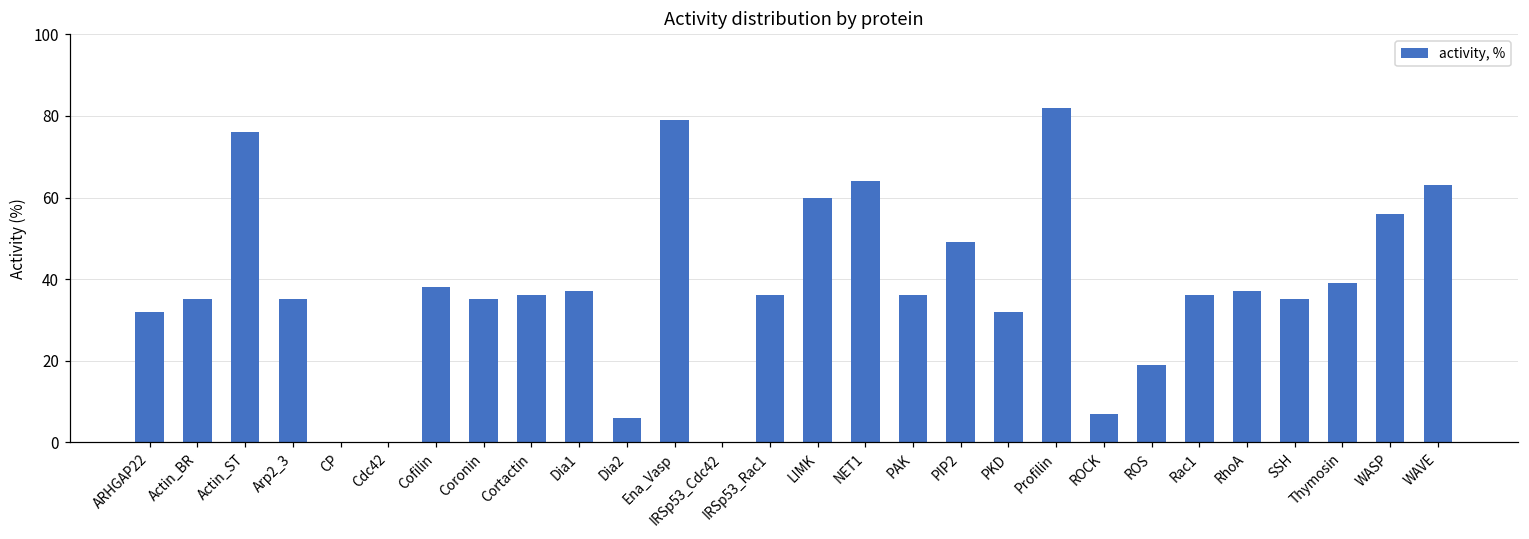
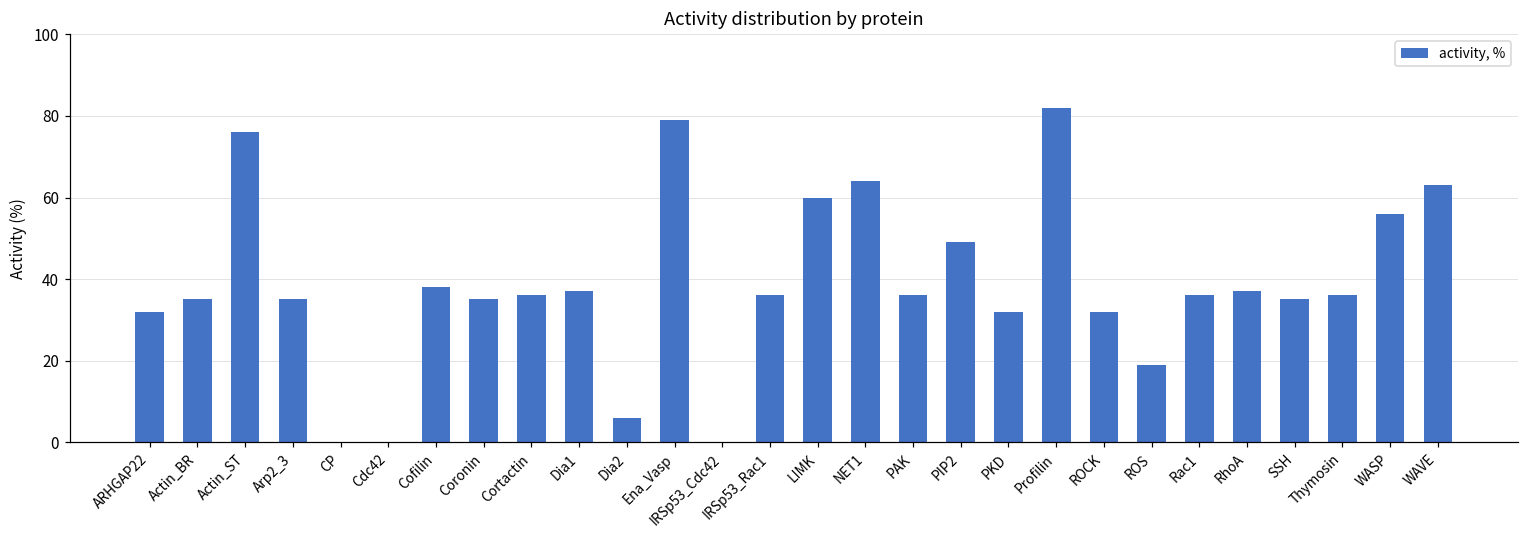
  {
    "ARHGAP22": 32,
    "Actin_BR": 35,
    "Actin_ST": 76,
    "Arp2_3": 35,
    "CP": 0,
    "Cdc42": 0,
    "Cofilin": 38,
    "Coronin": 35,
    "Cortactin": 36,
    "Dia1": 37,
    "Dia2": 6,
    "Ena_Vasp": 79,
    "IRSp53_Cdc42": 0,
    "IRSp53_Rac1": 36,
    "LIMK": 60,
    "NET1": 64,
    "PAK": 36,
    "PIP2": 49,
    "PKD": 32,
    "Profilin": 82,
-   "ROCK": 7,
+   "ROCK": 32,
    "ROS": 19,
    "Rac1": 36,
    "RhoA": 37,
    "SSH": 35,
-   "Thymosin": 39,
+   "Thymosin": 36,
    "WASP": 56,
    "WAVE": 63
  }
